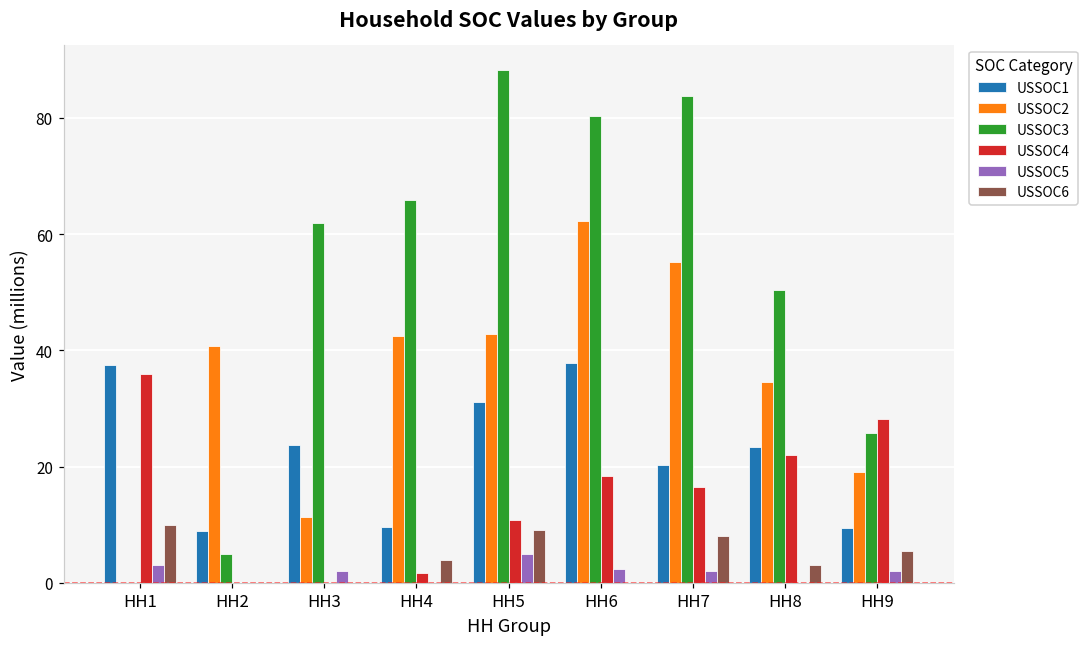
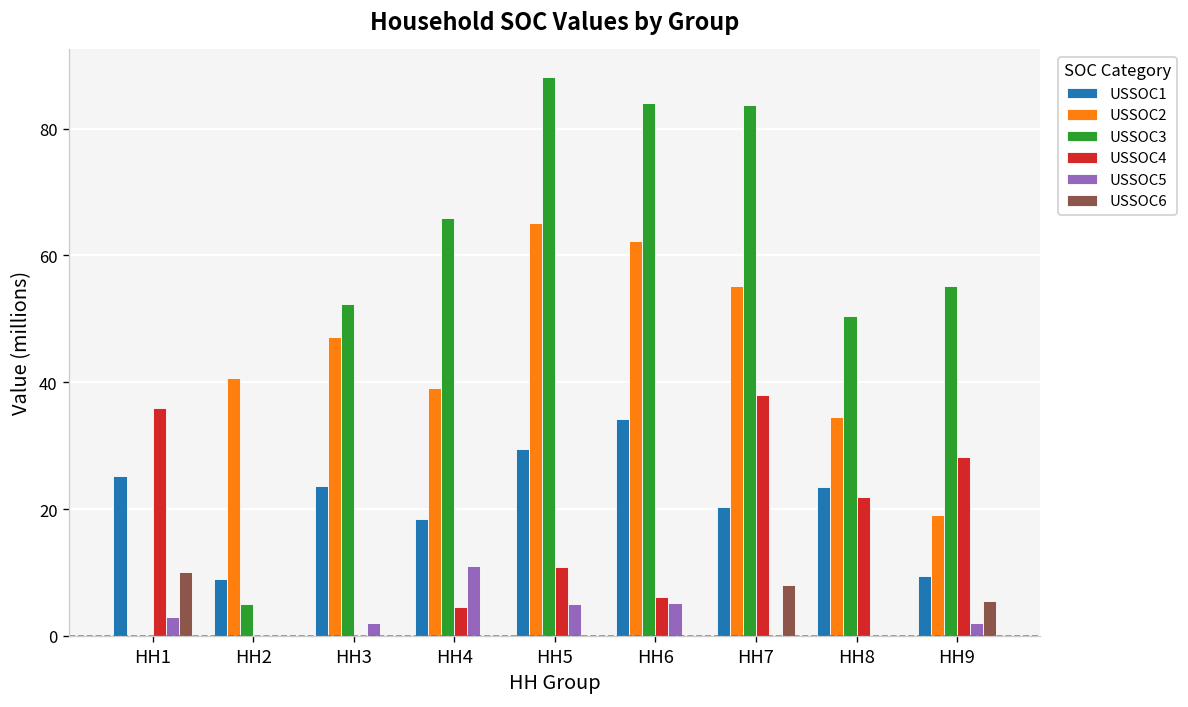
  {
    "USSOC1": {
-     "HH1": 37,
+     "HH1": 25,
      "HH2": 9,
      "HH3": 24,
-     "HH4": 10,
-     "HH5": 31,
-     "HH6": 38,
+     "HH4": 18,
+     "HH5": 29,
+     "HH6": 34,
      "HH7": 20,
      "HH8": 23,
      "HH9": 9
    },
    "USSOC2": {
      "HH1": 0,
      "HH2": 41,
-     "HH3": 11,
-     "HH4": 42,
-     "HH5": 43,
+     "HH3": 47,
+     "HH4": 39,
+     "HH5": 65,
      "HH6": 62,
      "HH7": 55,
      "HH8": 34,
      "HH9": 19
    },
    "USSOC3": {
      "HH1": 0,
      "HH2": 5,
-     "HH3": 62,
+     "HH3": 52,
      "HH4": 66,
      "HH5": 88,
-     "HH6": 80,
+     "HH6": 84,
      "HH7": 84,
      "HH8": 50,
-     "HH9": 26
+     "HH9": 55
    },
    "USSOC4": {
      "HH1": 36,
      "HH2": 0,
      "HH3": 0,
-     "HH4": 2,
+     "HH4": 5,
      "HH5": 11,
-     "HH6": 18,
-     "HH7": 16,
+     "HH6": 6,
+     "HH7": 38,
      "HH8": 22,
      "HH9": 28
    },
    "USSOC5": {
      "HH1": 3,
      "HH2": 0,
      "HH3": 2,
-     "HH4": 0,
+     "HH4": 11,
      "HH5": 5,
-     "HH6": 2,
-     "HH7": 2,
+     "HH6": 5,
+     "HH7": 0,
      "HH8": 0,
      "HH9": 2
    },
    "USSOC6": {
      "HH1": 10,
      "HH2": 0,
      "HH3": 0,
-     "HH4": 4,
-     "HH5": 9,
+     "HH4": 0,
+     "HH5": 0,
      "HH6": 0,
      "HH7": 8,
-     "HH8": 3,
+     "HH8": 0,
      "HH9": 6
    }
  }
